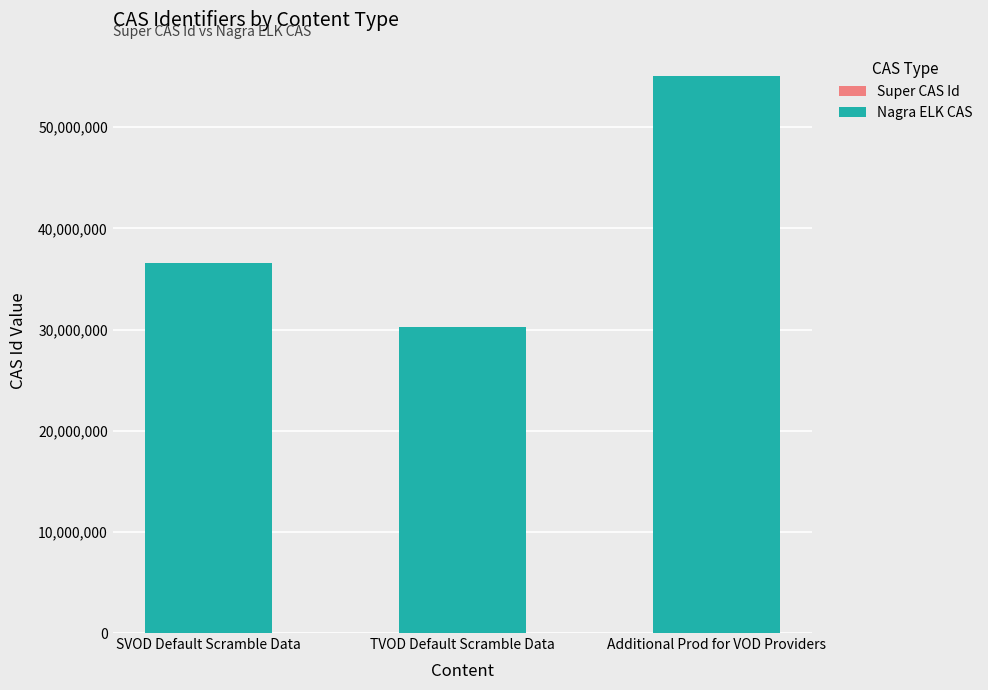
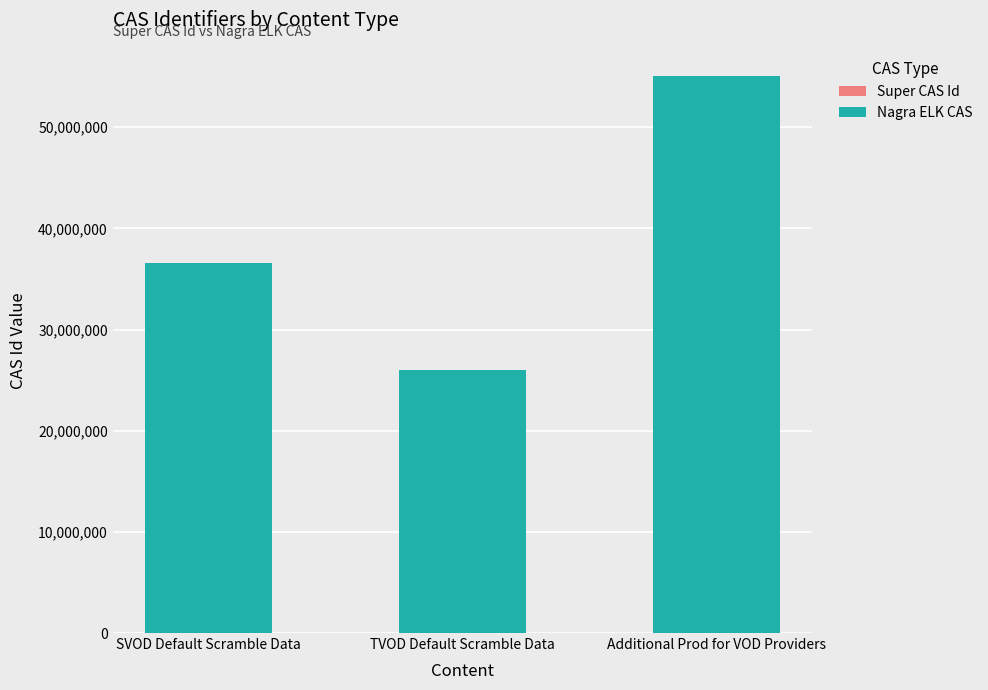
  {
    "Super CAS Id": {
      "SVOD Default Scramble Data": "0",
      "TVOD Default Scramble Data": "0",
      "Additional Prod for VOD Providers": "0"
    },
    "Nagra ELK CAS": {
      "SVOD Default Scramble Data": "36,600,000",
-     "TVOD Default Scramble Data": "30,300,000",
+     "TVOD Default Scramble Data": "26,000,000",
      "Additional Prod for VOD Providers": "55,100,000"
    }
  }
